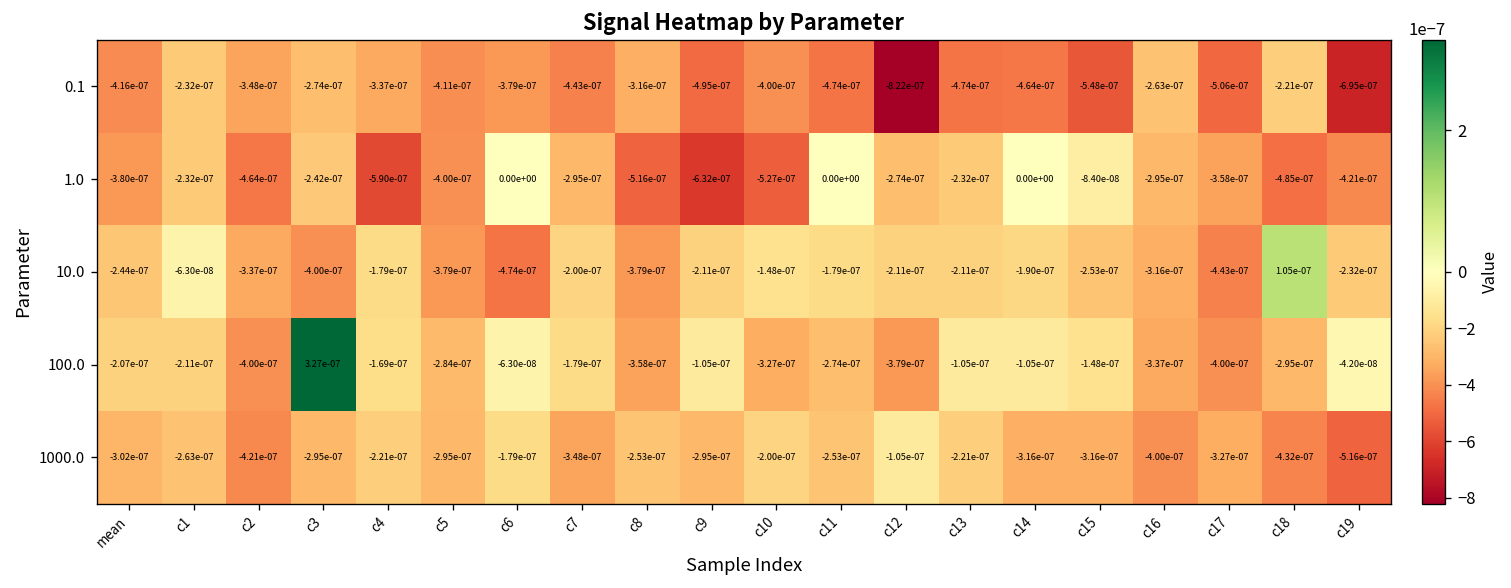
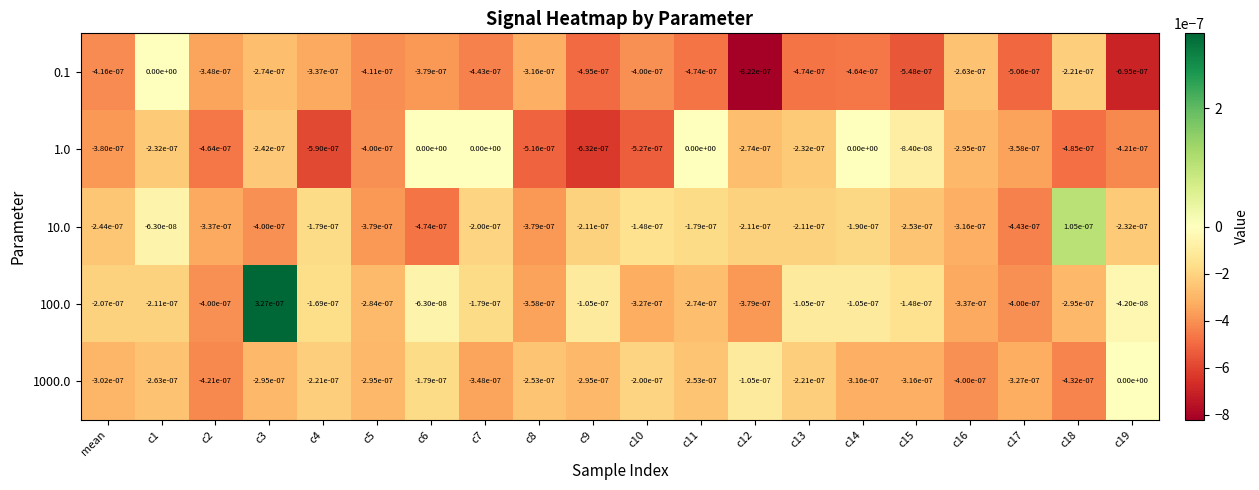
  {
    "0.1": {
      "mean": "-4.16e-07",
-     "c1": "-2.32e-07",
+     "c1": "0.00e+00",
      "c2": "-3.48e-07",
      "c3": "-2.74e-07",
      "c4": "-3.37e-07",
      "c5": "-4.11e-07",
      "c6": "-3.79e-07",
      "c7": "-4.43e-07",
      "c8": "-3.16e-07",
      "c9": "-4.95e-07",
      "c10": "-4.00e-07",
      "c11": "-4.74e-07",
      "c12": "-8.22e-07",
      "c13": "-4.74e-07",
      "c14": "-4.64e-07",
      "c15": "-5.48e-07",
      "c16": "-2.63e-07",
      "c17": "-5.06e-07",
      "c18": "-2.21e-07",
      "c19": "-6.95e-07"
    },
    "1.0": {
      "mean": "-3.80e-07",
      "c1": "-2.32e-07",
      "c2": "-4.64e-07",
      "c3": "-2.42e-07",
      "c4": "-5.90e-07",
      "c5": "-4.00e-07",
      "c6": "0.00e+00",
-     "c7": "-2.95e-07",
+     "c7": "0.00e+00",
      "c8": "-5.16e-07",
      "c9": "-6.32e-07",
      "c10": "-5.27e-07",
      "c11": "0.00e+00",
      "c12": "-2.74e-07",
      "c13": "-2.32e-07",
      "c14": "0.00e+00",
      "c15": "-8.40e-08",
      "c16": "-2.95e-07",
      "c17": "-3.58e-07",
      "c18": "-4.85e-07",
      "c19": "-4.21e-07"
    },
    "10.0": {
      "mean": "-2.44e-07",
      "c1": "-6.30e-08",
      "c2": "-3.37e-07",
      "c3": "-4.00e-07",
      "c4": "-1.79e-07",
      "c5": "-3.79e-07",
      "c6": "-4.74e-07",
      "c7": "-2.00e-07",
      "c8": "-3.79e-07",
      "c9": "-2.11e-07",
      "c10": "-1.48e-07",
      "c11": "-1.79e-07",
      "c12": "-2.11e-07",
      "c13": "-2.11e-07",
      "c14": "-1.90e-07",
      "c15": "-2.53e-07",
      "c16": "-3.16e-07",
      "c17": "-4.43e-07",
      "c18": "1.05e-07",
      "c19": "-2.32e-07"
    },
    "100.0": {
      "mean": "-2.07e-07",
      "c1": "-2.11e-07",
      "c2": "-4.00e-07",
      "c3": "3.27e-07",
      "c4": "-1.69e-07",
      "c5": "-2.84e-07",
      "c6": "-6.30e-08",
      "c7": "-1.79e-07",
      "c8": "-3.58e-07",
      "c9": "-1.05e-07",
      "c10": "-3.27e-07",
      "c11": "-2.74e-07",
      "c12": "-3.79e-07",
      "c13": "-1.05e-07",
      "c14": "-1.05e-07",
      "c15": "-1.48e-07",
      "c16": "-3.37e-07",
      "c17": "-4.00e-07",
      "c18": "-2.95e-07",
      "c19": "-4.20e-08"
    },
    "1000.0": {
      "mean": "-3.02e-07",
      "c1": "-2.63e-07",
      "c2": "-4.21e-07",
      "c3": "-2.95e-07",
      "c4": "-2.21e-07",
      "c5": "-2.95e-07",
      "c6": "-1.79e-07",
      "c7": "-3.48e-07",
      "c8": "-2.53e-07",
      "c9": "-2.95e-07",
      "c10": "-2.00e-07",
      "c11": "-2.53e-07",
      "c12": "-1.05e-07",
      "c13": "-2.21e-07",
      "c14": "-3.16e-07",
      "c15": "-3.16e-07",
      "c16": "-4.00e-07",
      "c17": "-3.27e-07",
      "c18": "-4.32e-07",
-     "c19": "-5.16e-07"
+     "c19": "0.00e+00"
    }
  }
